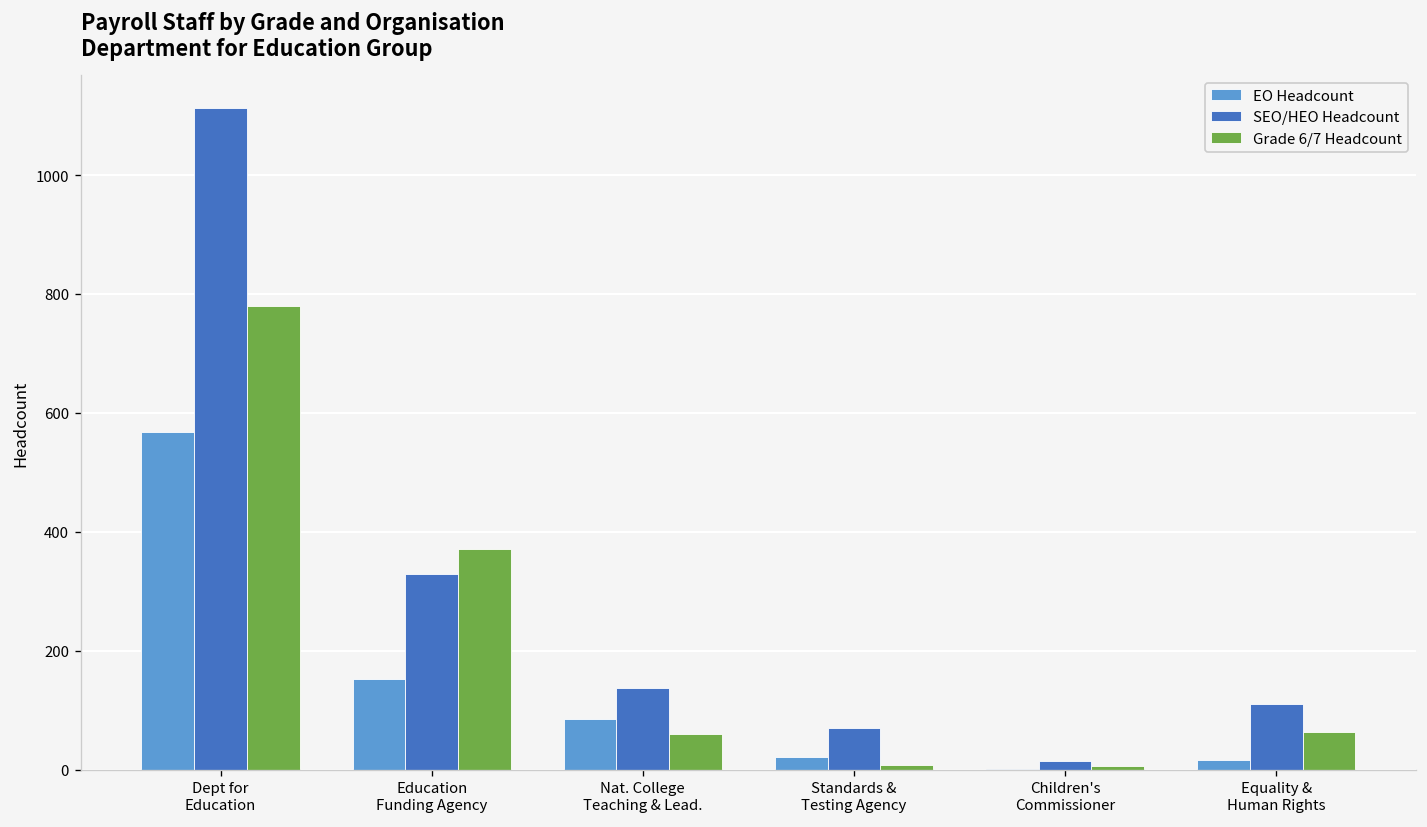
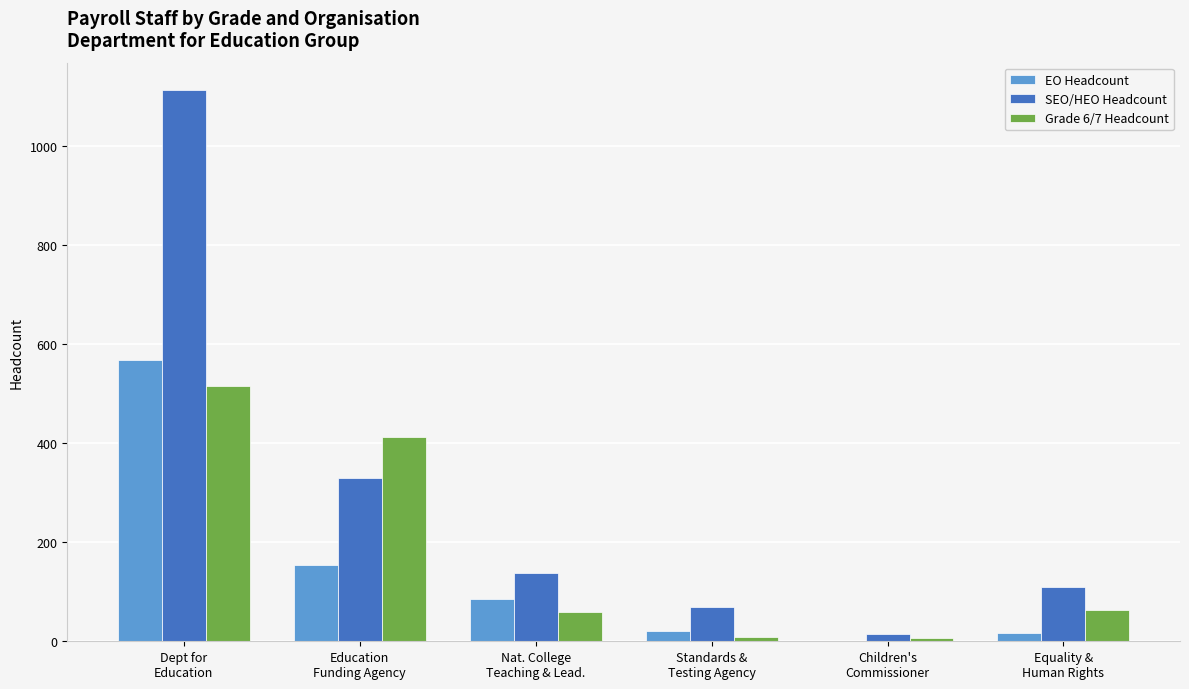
  {
    "Grade 6/7 Headcount": {
-     "Dept for Education": 780,
-     "Education Funding Agency": 370,
+     "Dept for Education": 520,
+     "Education Funding Agency": 410,
      "Nat. College Teaching & Lead.": 60,
      "Standards & Testing Agency": 10,
      "Children's Commissioner": 10,
      "Equality & Human Rights": 60
    }
  }
